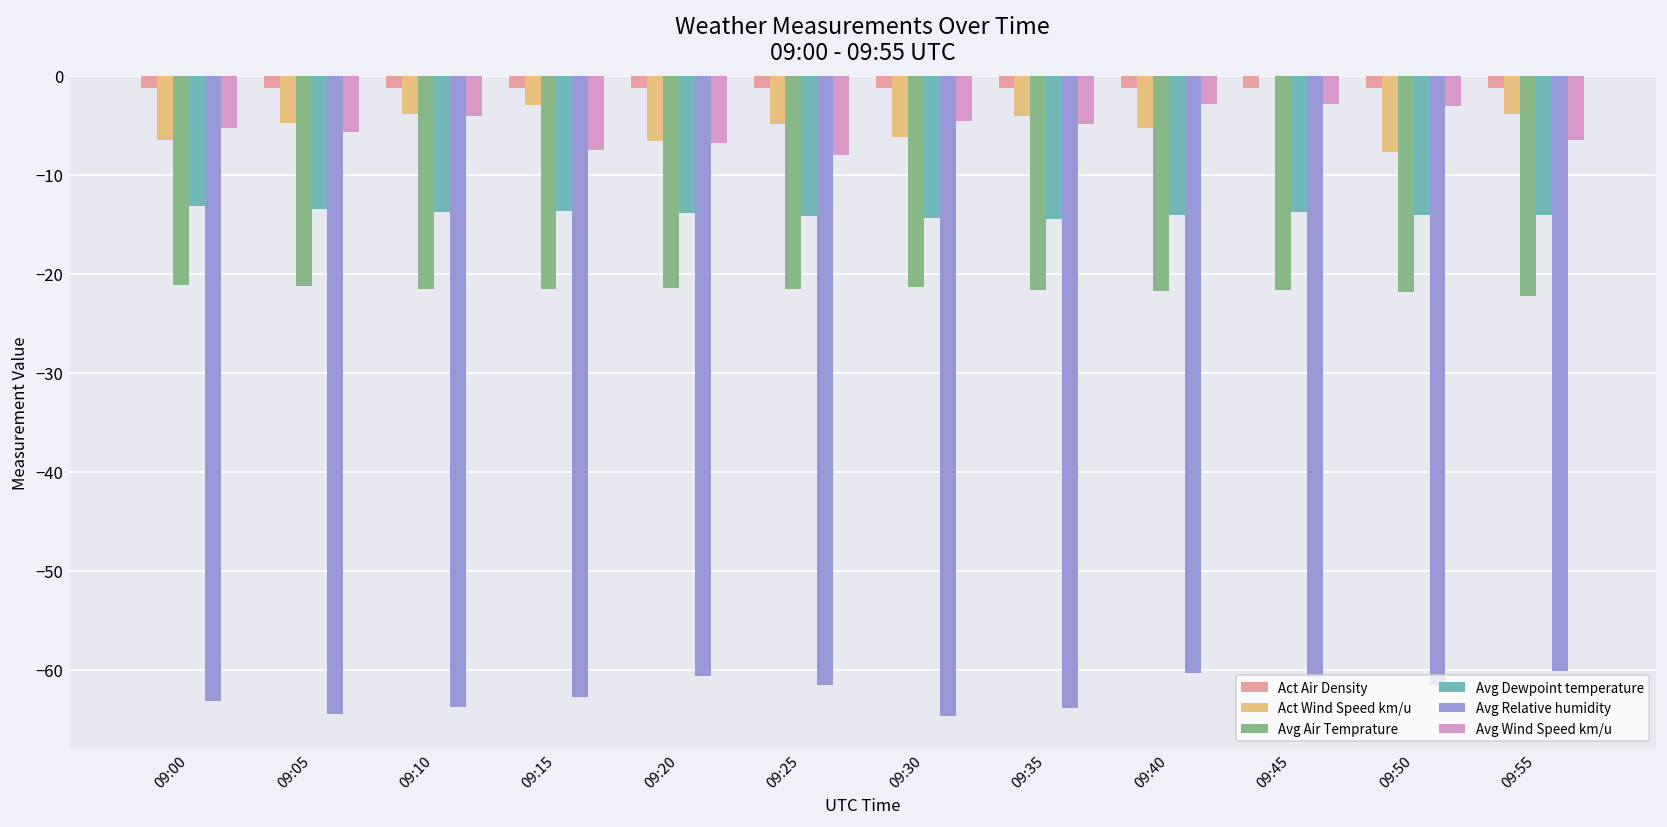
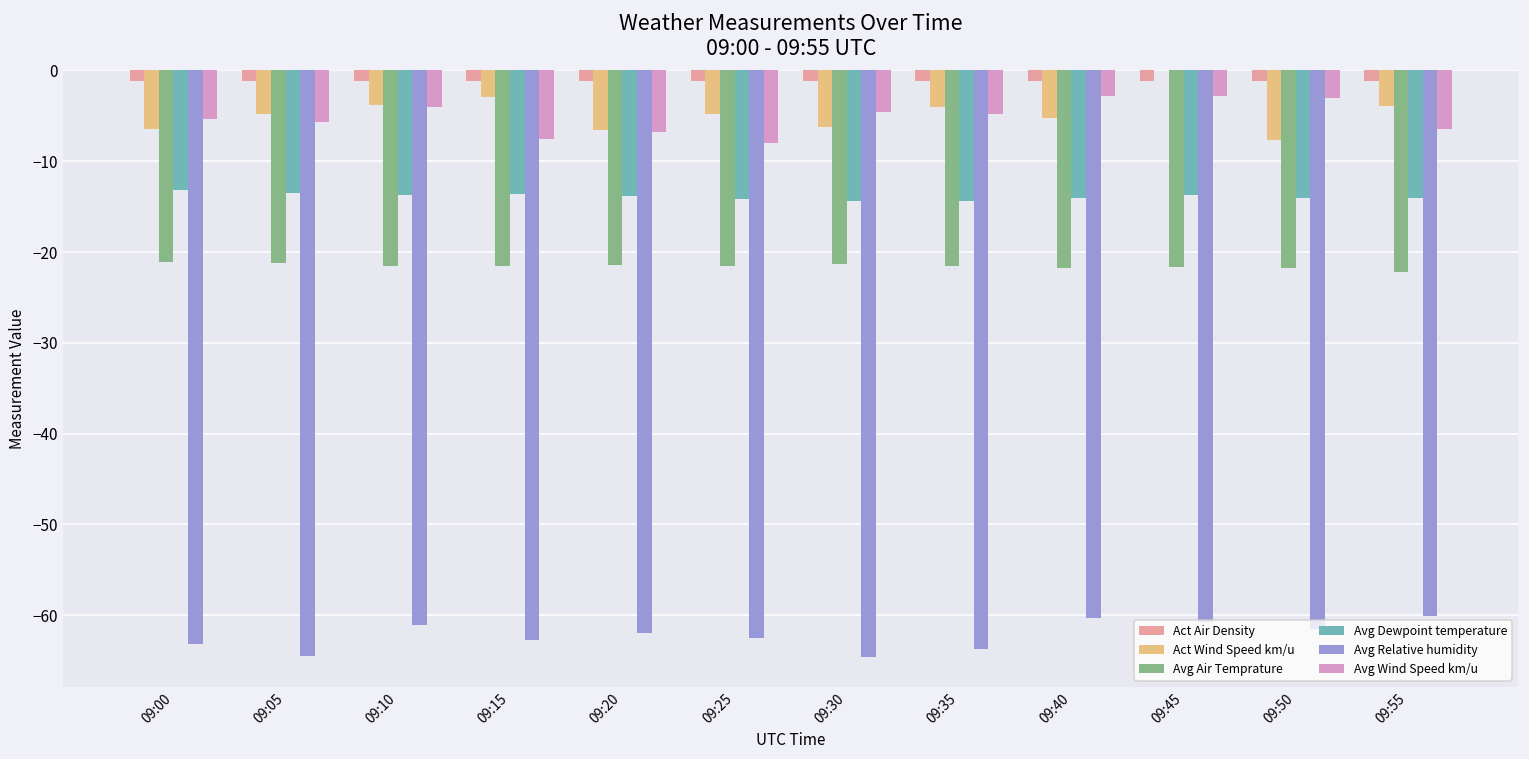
  {
    "Avg Relative humidity": {
      "09:00": -63,
      "09:05": -64,
-     "09:10": -64,
+     "09:10": -61,
      "09:15": -63,
-     "09:20": -61,
-     "09:25": -61,
+     "09:20": -62,
+     "09:25": -63,
      "09:30": -65,
      "09:35": -64,
      "09:40": -60,
      "09:45": -61,
      "09:55": -60
    }
  }
